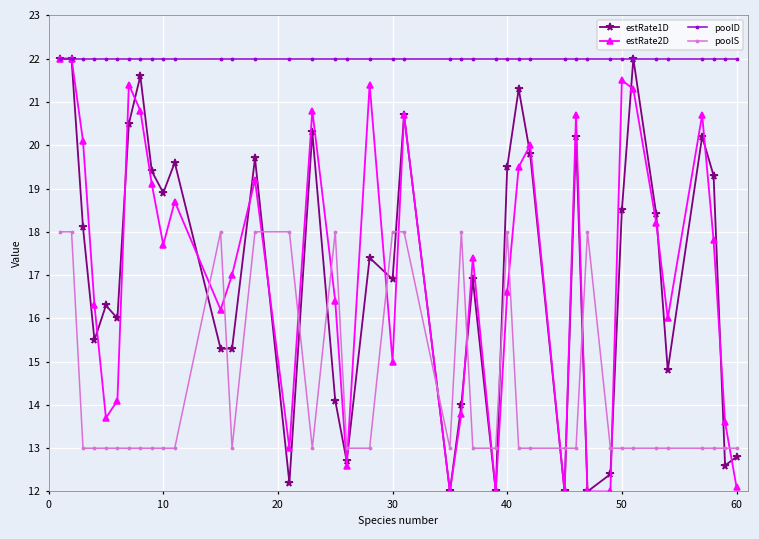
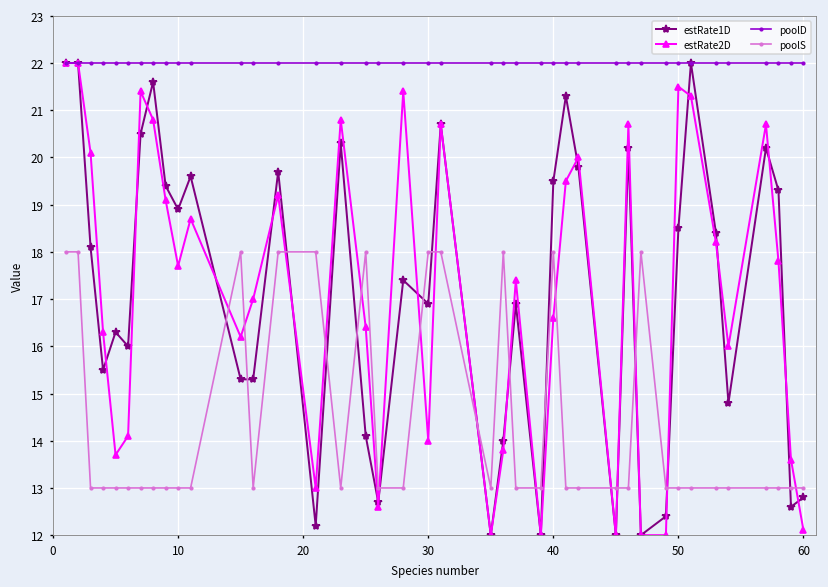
  {
    "estRate1D": {
      "10": 18.9,
      "30": 16.9,
      "40": 19.5,
      "50": 18.5,
      "60": 12.8
    },
    "estRate2D": {
      "10": 17.7,
-     "30": 15.0,
+     "30": 14.0,
      "40": 16.6,
      "50": 21.5,
      "60": 12.1
    },
    "poolD": {
      "10": 22.0,
      "30": 22.0,
      "40": 22.0,
      "50": 22.0,
      "60": 22.0
    },
    "poolS": {
      "10": 13.0,
      "30": 18.0,
      "40": 18.0,
      "50": 13.0,
      "60": 13.0
    }
  }
